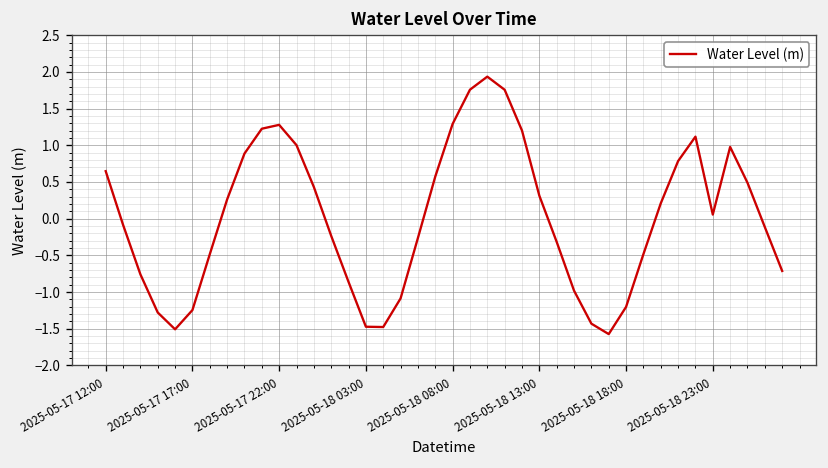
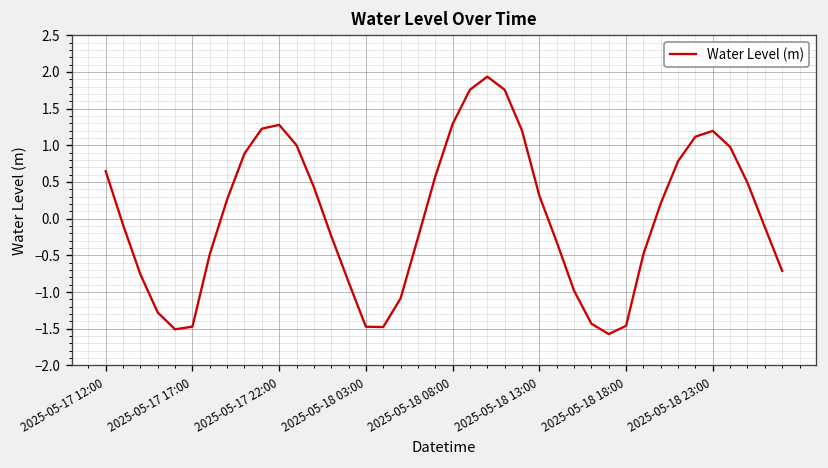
  {
    "2025-05-17 12:00": 0.6,
-   "2025-05-17 17:00": -1.2,
+   "2025-05-17 17:00": -1.5,
    "2025-05-17 22:00": 1.3,
    "2025-05-18 03:00": -1.5,
    "2025-05-18 08:00": 1.3,
    "2025-05-18 13:00": 0.3,
-   "2025-05-18 18:00": -1.2,
-   "2025-05-18 23:00": 0.1
+   "2025-05-18 18:00": -1.5,
+   "2025-05-18 23:00": 1.2
  }
